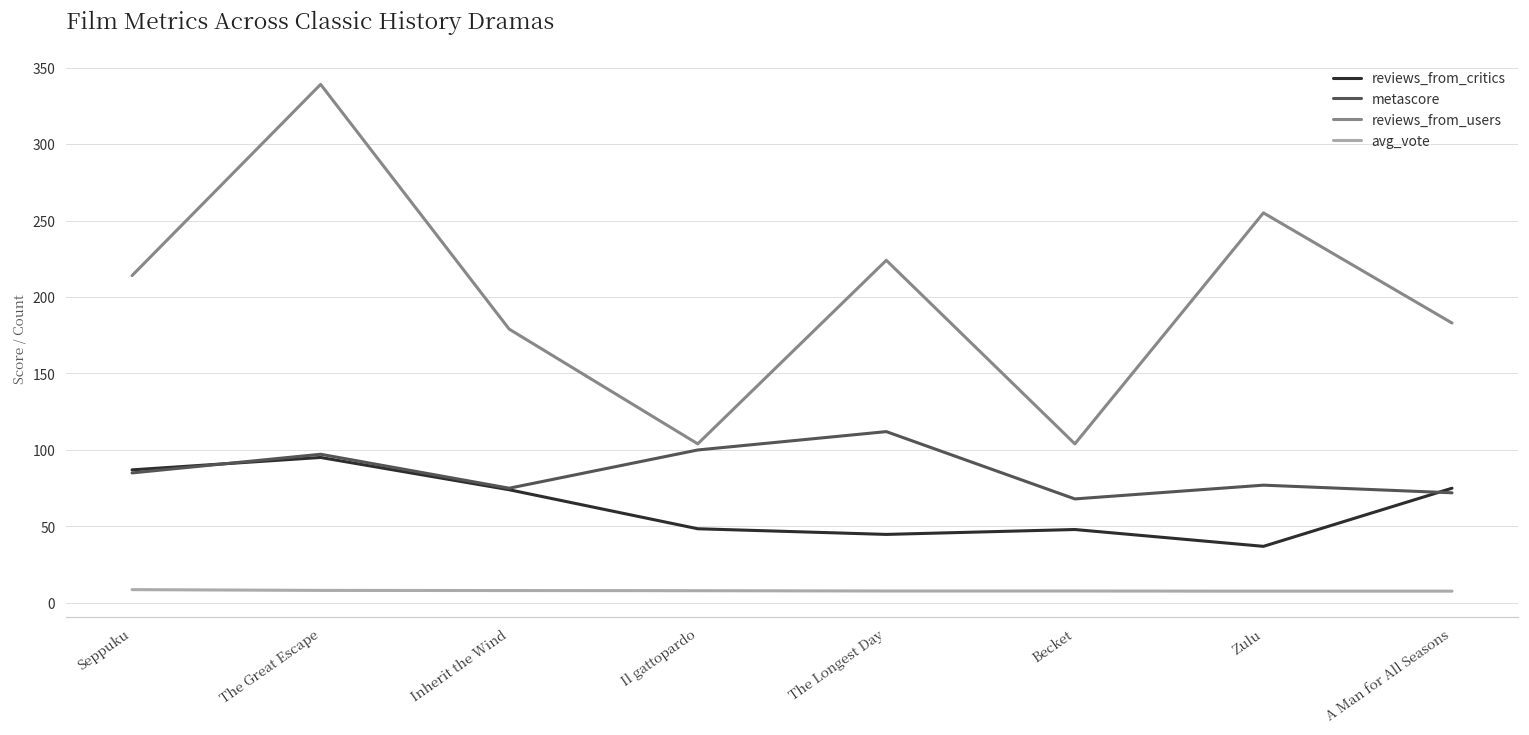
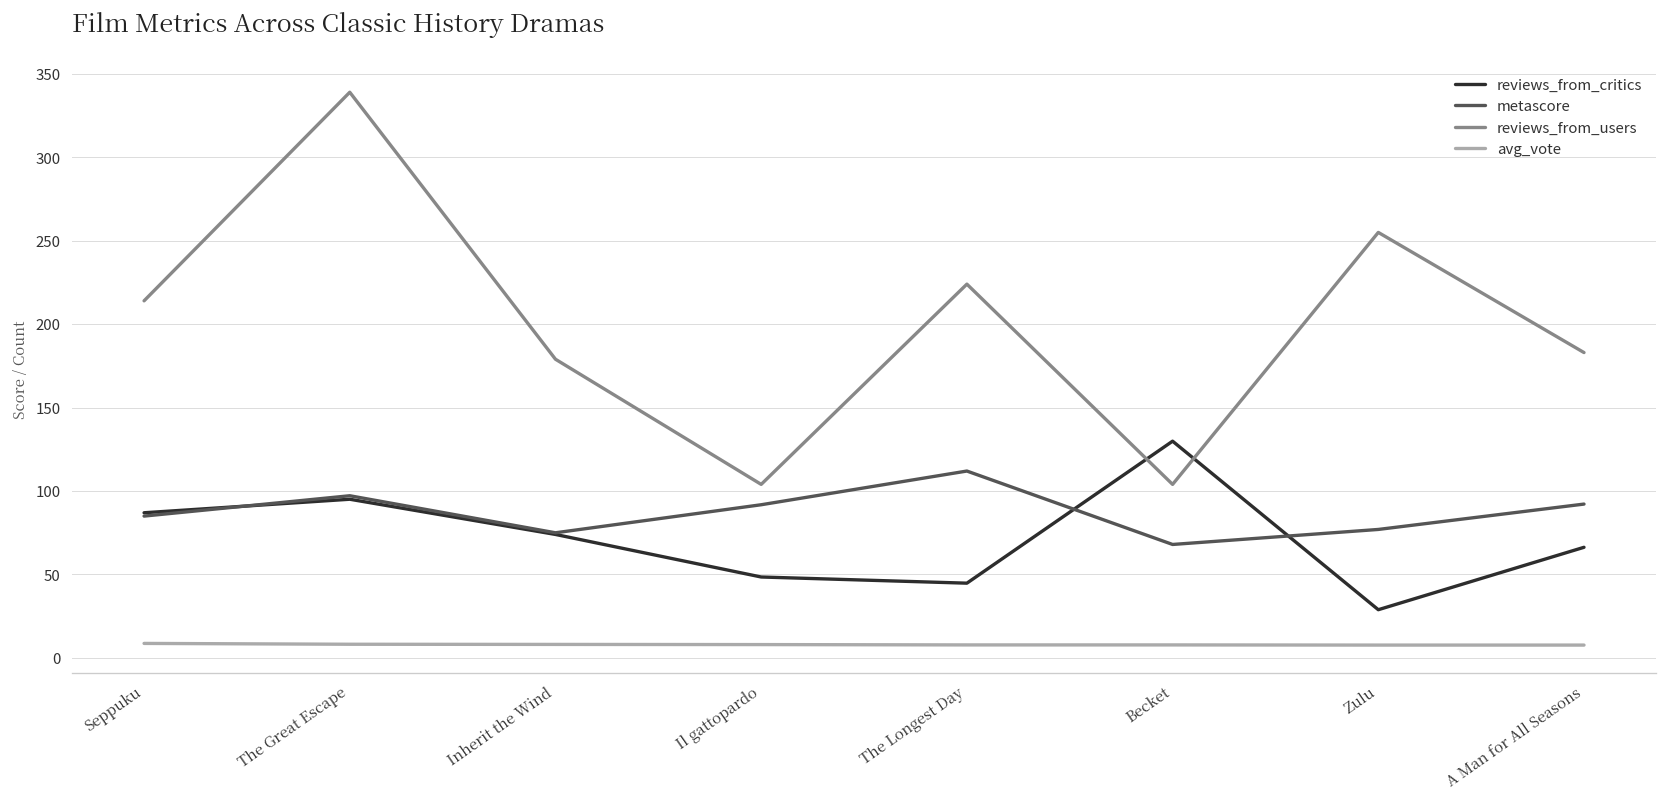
  {
    "reviews_from_critics": {
      "Seppuku": 87,
      "The Great Escape": 95,
      "Il gattopardo": 49,
      "The Longest Day": 45,
-     "Becket": 48,
-     "Zulu": 37,
-     "A Man for All Seasons": 75
+     "Becket": 130,
+     "Zulu": 29,
+     "A Man for All Seasons": 66
    },
    "metascore": {
      "Seppuku": 85,
      "The Great Escape": 97,
-     "Il gattopardo": 100,
+     "Il gattopardo": 92,
      "The Longest Day": 112,
      "Becket": 68,
      "Zulu": 77,
-     "A Man for All Seasons": 72
+     "A Man for All Seasons": 92
    }
  }
